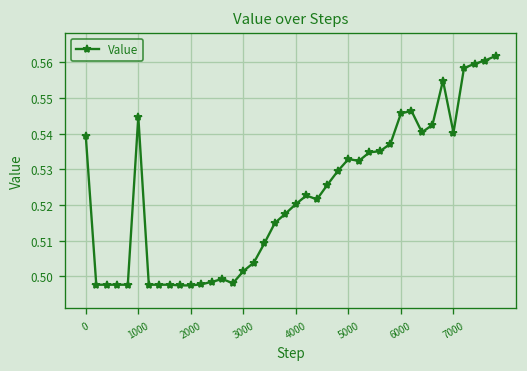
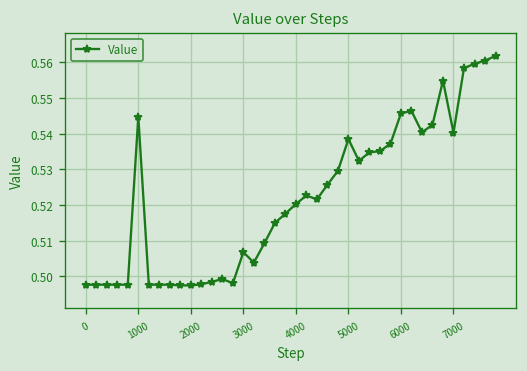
  {
-   "0": 0.539,
+   "0": 0.498,
    "1000": 0.545,
    "2000": 0.498,
-   "3000": 0.502,
+   "3000": 0.507,
    "4000": 0.520,
-   "5000": 0.533,
+   "5000": 0.539,
    "6000": 0.546,
    "7000": 0.540
  }
